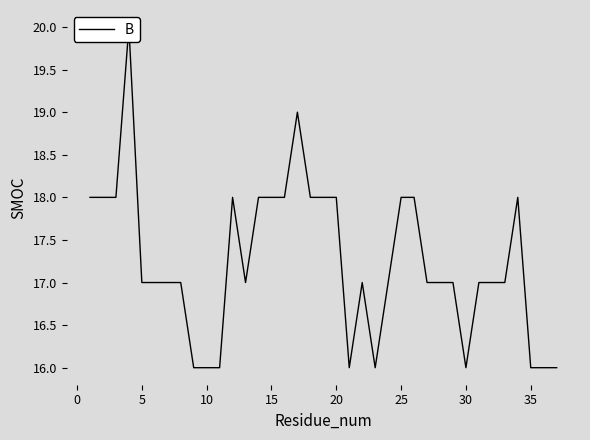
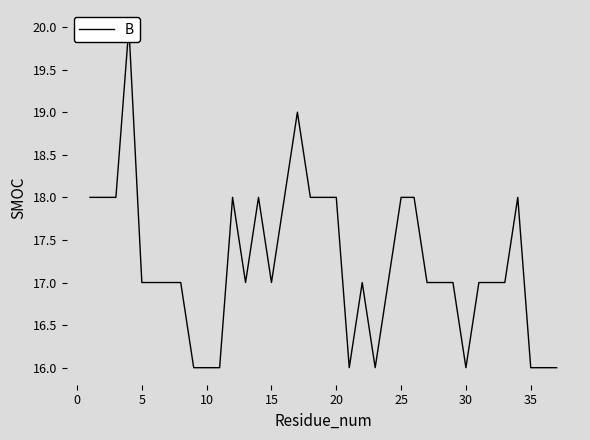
  {
    "5": 17,
    "10": 16,
-   "15": 18,
+   "15": 17,
    "20": 18,
    "25": 18,
    "30": 16,
    "35": 16
  }
